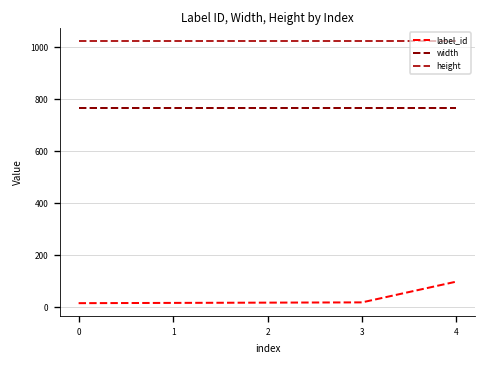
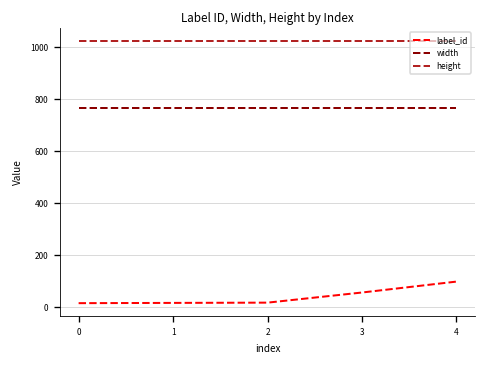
  {
    "label_id": {
      "0": 20,
      "1": 20,
      "2": 20,
-     "3": 20,
+     "3": 60,
      "4": 100
    },
    "width": {
      "0": 770,
      "1": 770,
      "2": 770,
      "3": 770,
      "4": 770
    },
    "height": {
      "0": 1020,
      "1": 1020,
      "2": 1020,
      "3": 1020
    }
  }
